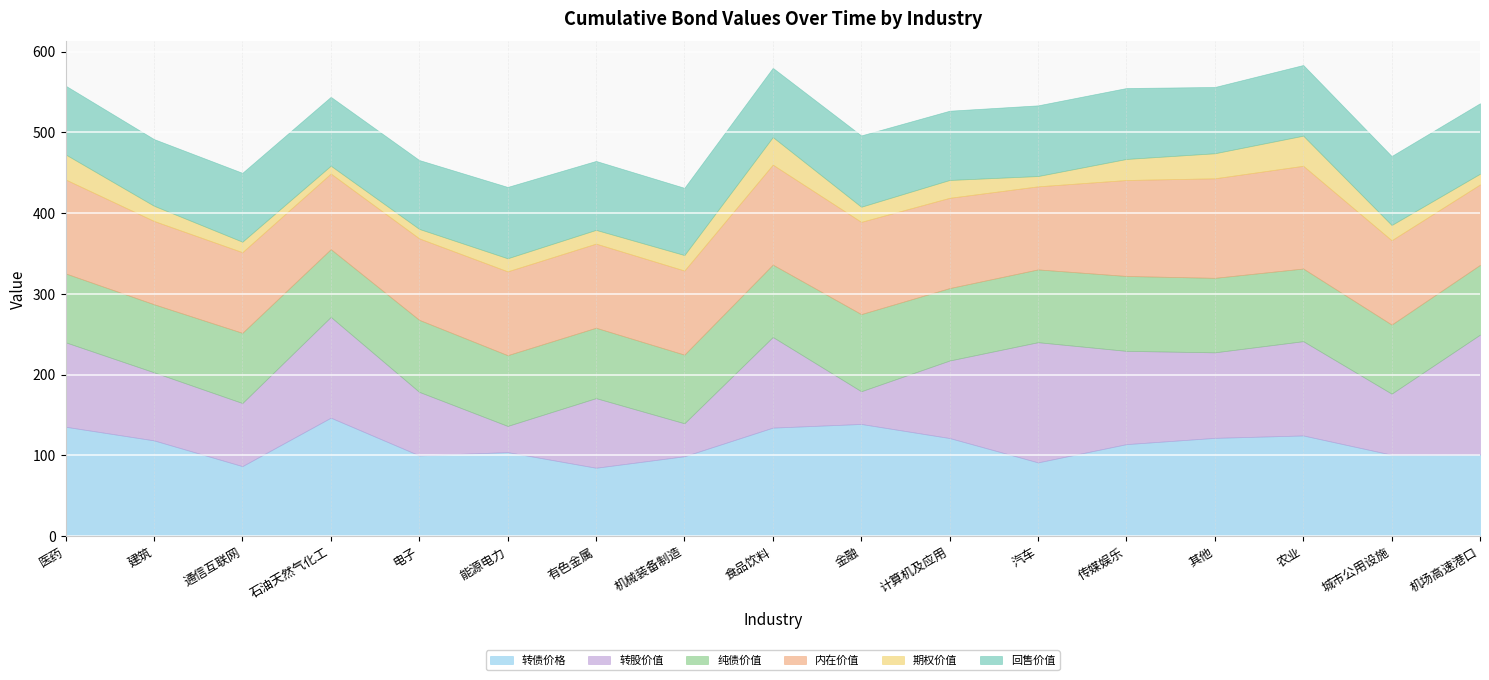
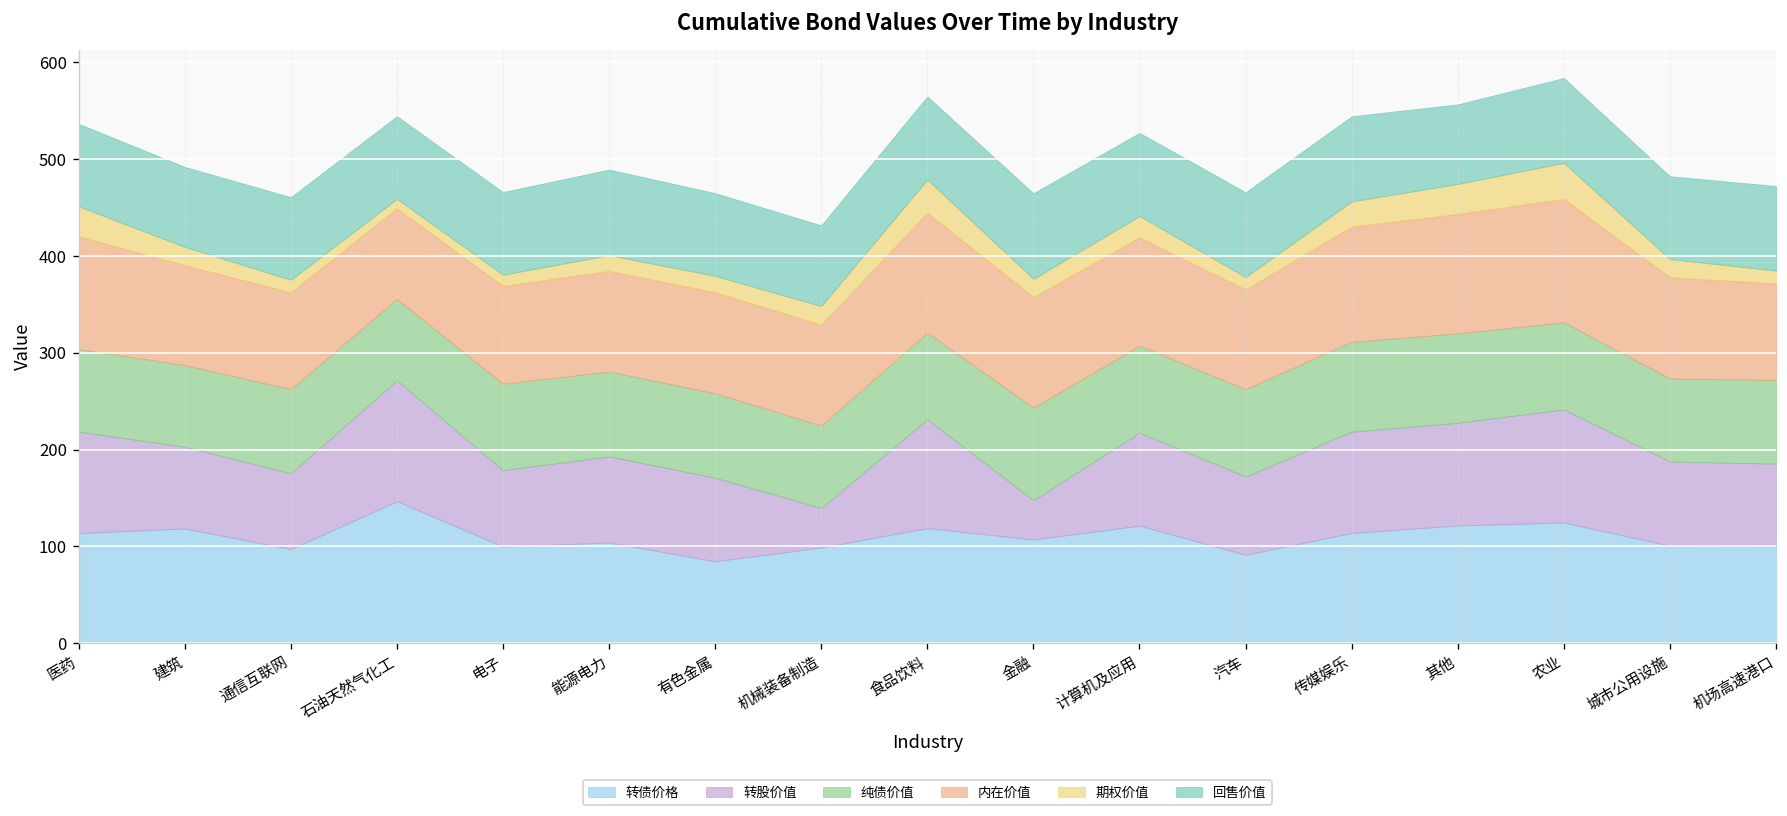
  {
    "转债价格": {
-     "医药": 140,
+     "医药": 110,
      "建筑": 120,
-     "通信互联网": 90,
+     "通信互联网": 100,
      "石油天然气化工": 150,
      "电子": 100,
      "能源电力": 100,
      "有色金属": 80,
      "机械装备制造": 100,
-     "食品饮料": 130,
-     "金融": 140,
+     "食品饮料": 120,
+     "金融": 110,
      "计算机及应用": 120,
      "汽车": 90,
      "传媒娱乐": 110,
      "其他": 120,
      "农业": 120,
      "城市公用设施": 100,
      "机场高速港口": 100
    },
    "转股价值": {
      "医药": 100,
      "建筑": 80,
      "通信互联网": 80,
      "石油天然气化工": 120,
      "电子": 80,
-     "能源电力": 30,
+     "能源电力": 90,
      "有色金属": 90,
      "机械装备制造": 40,
      "食品饮料": 110,
      "金融": 40,
      "计算机及应用": 100,
-     "汽车": 150,
-     "传媒娱乐": 120,
+     "汽车": 80,
+     "传媒娱乐": 100,
      "其他": 110,
      "农业": 120,
-     "城市公用设施": 80,
-     "机场高速港口": 150
+     "城市公用设施": 90,
+     "机场高速港口": 80
    }
  }
